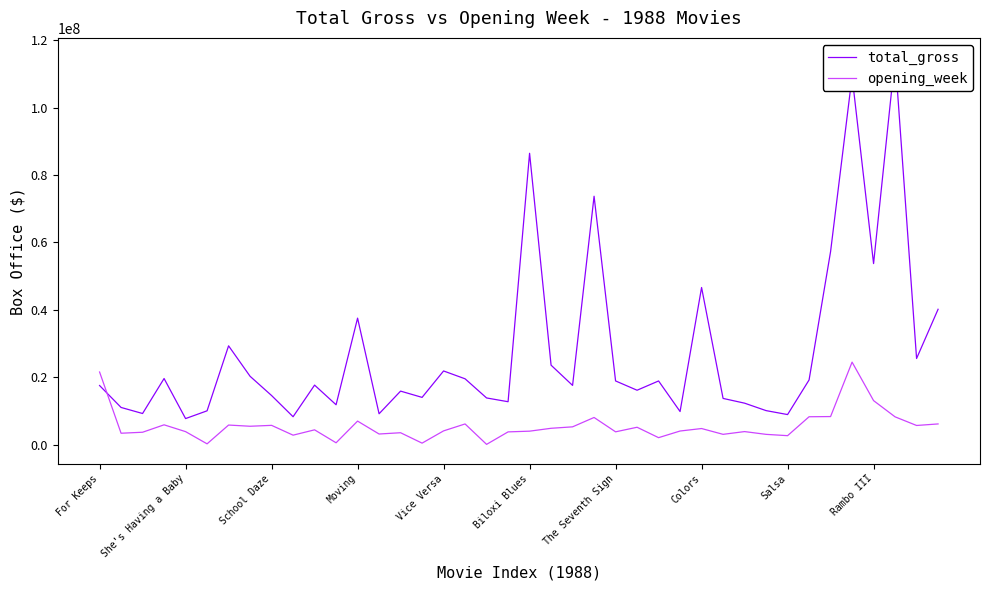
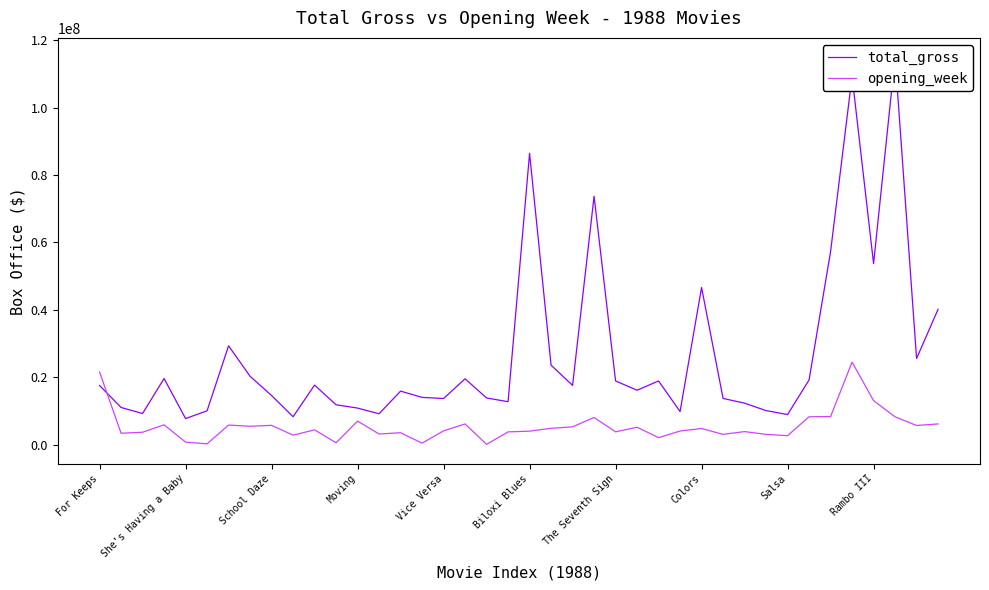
  {
    "total_gross": {
      "For Keeps": 18000000,
      "She's Having a Baby": 8000000,
      "School Daze": 15000000,
-     "Moving": 38000000,
-     "Vice Versa": 22000000,
+     "Moving": 11000000,
+     "Vice Versa": 14000000,
      "Biloxi Blues": 86000000,
      "The Seventh Sign": 19000000,
      "Colors": 47000000,
      "Salsa": 9000000,
      "Rambo III": 54000000
    },
    "opening_week": {
      "For Keeps": 22000000,
-     "She's Having a Baby": 4000000,
+     "She's Having a Baby": 1000000,
      "School Daze": 6000000,
      "Moving": 7000000,
      "Vice Versa": 4000000,
      "Biloxi Blues": 4000000,
      "The Seventh Sign": 4000000,
      "Colors": 5000000,
      "Salsa": 3000000,
      "Rambo III": 13000000
    }
  }
